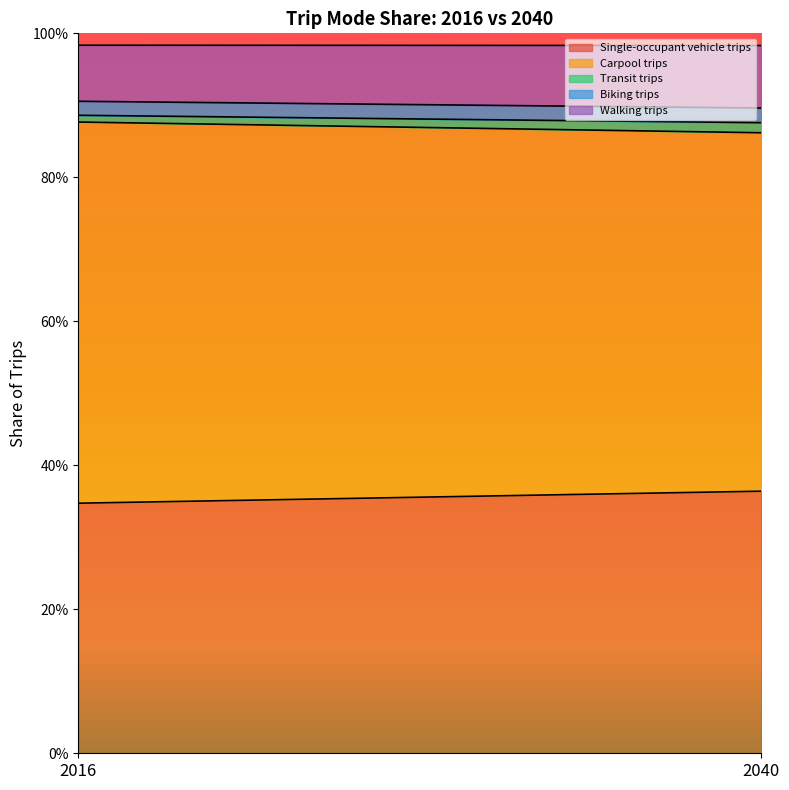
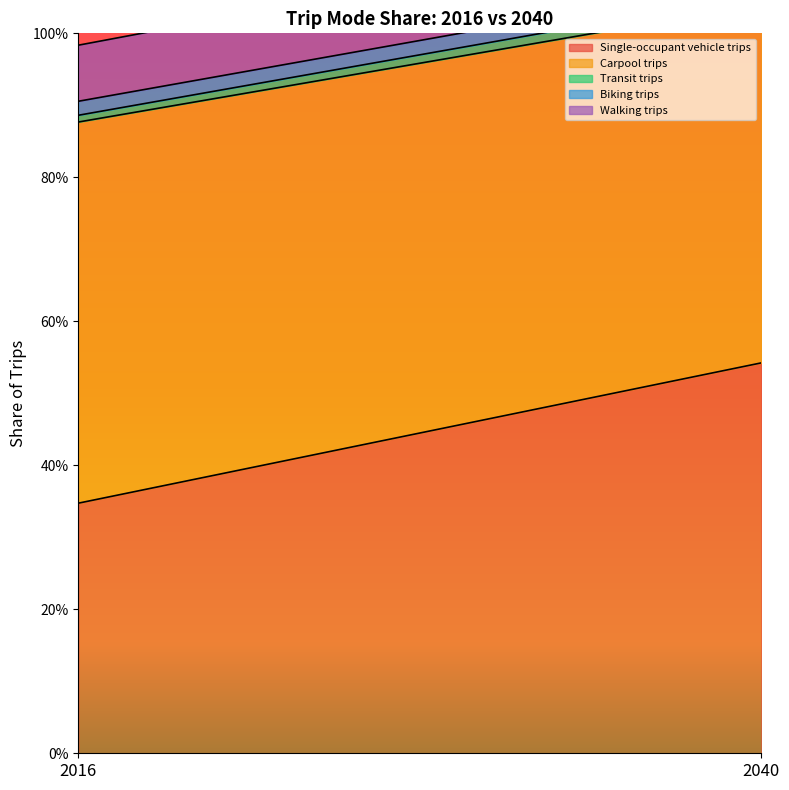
  {
    "Single-occupant vehicle trips": {
      "2016": "35%",
-     "2040": "36%"
+     "2040": "54%"
    },
    "Carpool trips": {
      "2016": "53%"
    },
    "Transit trips": {
      "2016": "1%"
    },
    "Biking trips": {
      "2016": "2%"
    },
    "Walking trips": {
      "2016": "8%"
    }
  }
